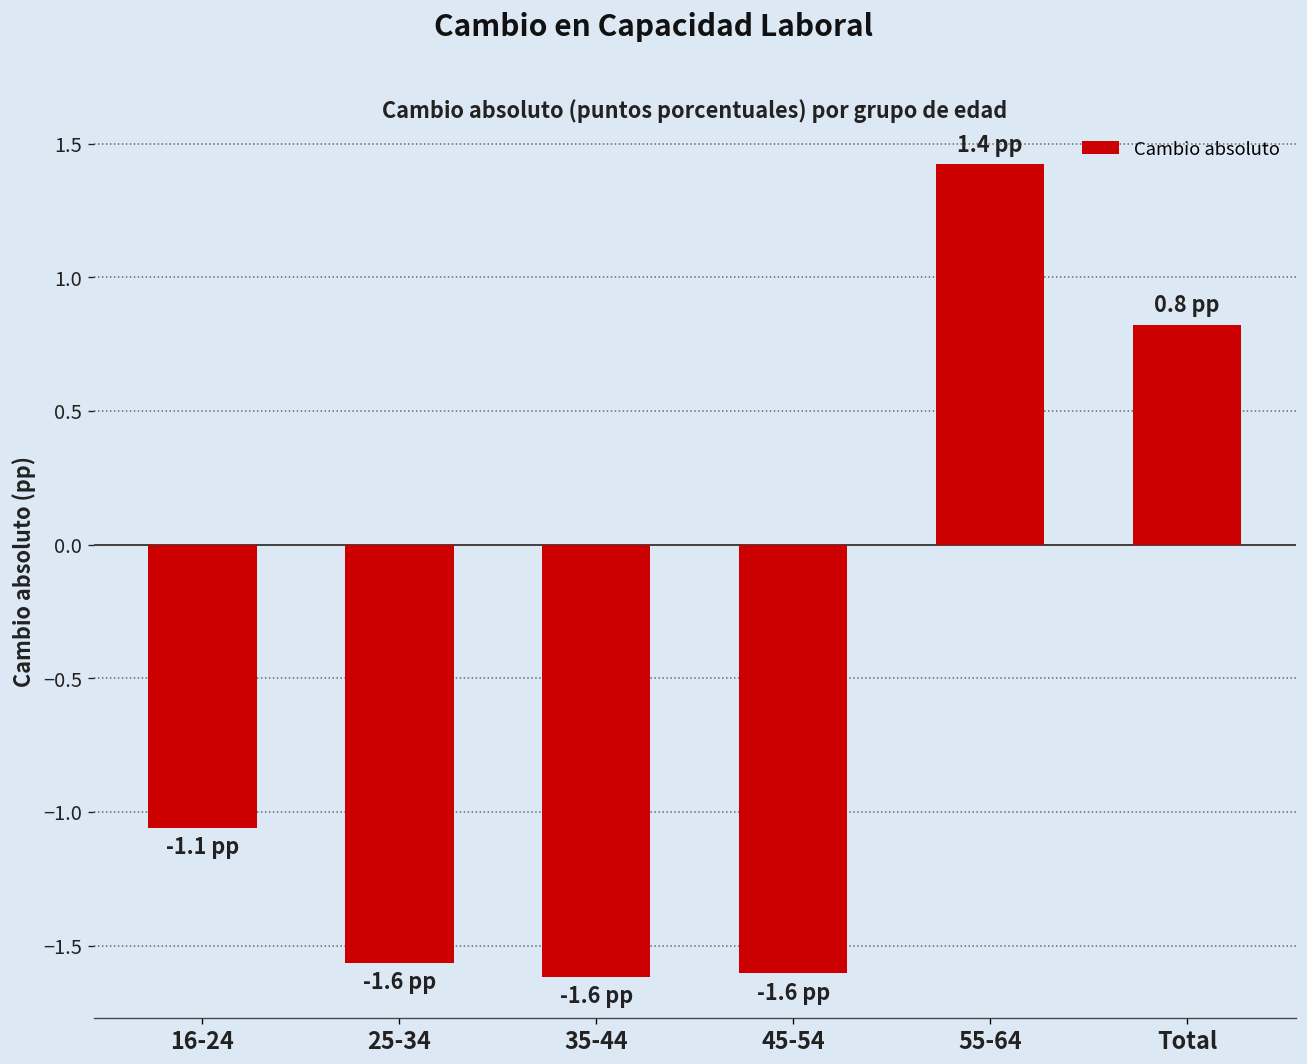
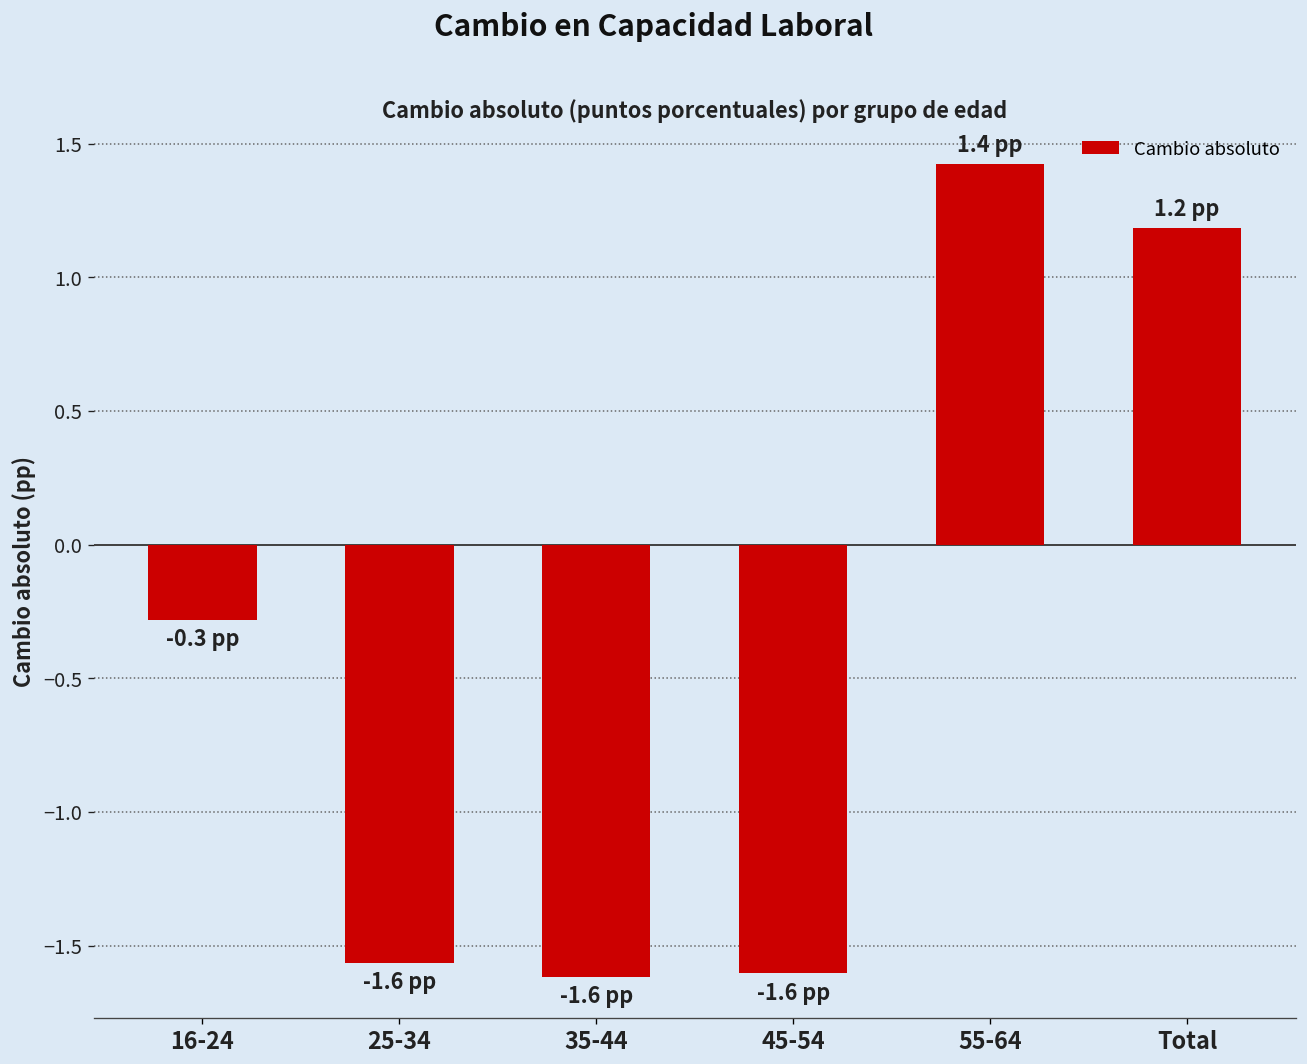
  {
-   "16-24": -1.1,
+   "16-24": -0.3,
    "25-34": -1.6,
    "35-44": -1.6,
    "45-54": -1.6,
    "55-64": 1.4,
-   "Total": 0.8
+   "Total": 1.2
  }
